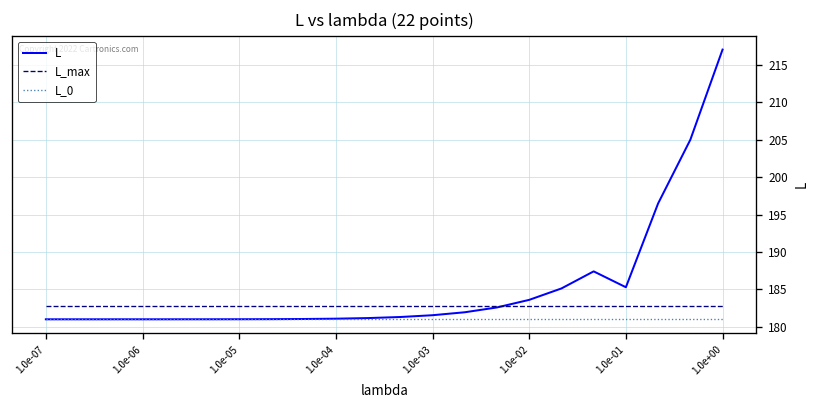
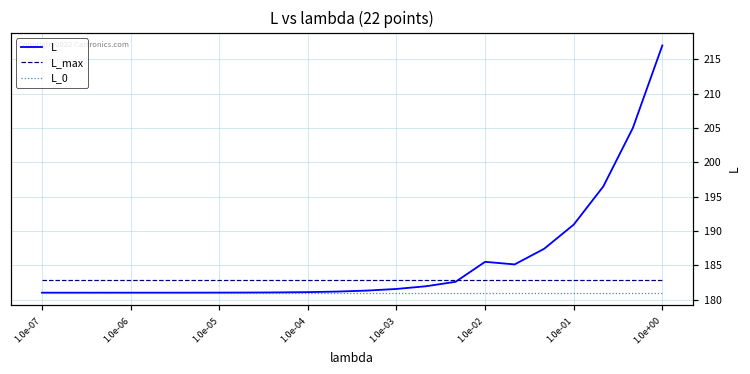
  {
    "L": {
      "1.0e-03": 182,
-     "1.0e-02": 184,
-     "1.0e-01": 185,
+     "1.0e-02": 186,
+     "1.0e-01": 191,
      "1.0e+00": 217
    },
    "L_max": {
      "1.0e-07": 183,
      "1.0e-06": 183,
      "1.0e-05": 183,
      "1.0e-04": 183,
      "1.0e-03": 183,
      "1.0e-02": 183,
      "1.0e-01": 183,
      "1.0e+00": 183
    },
    "L_0": {
      "1.0e-03": 181,
      "1.0e-02": 181,
      "1.0e-01": 181,
      "1.0e+00": 181
    }
  }
